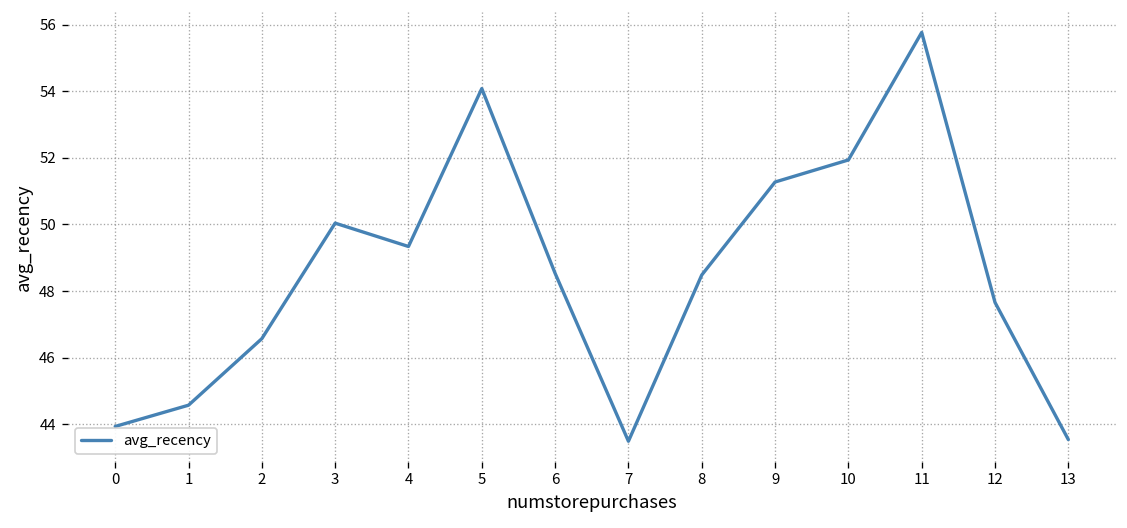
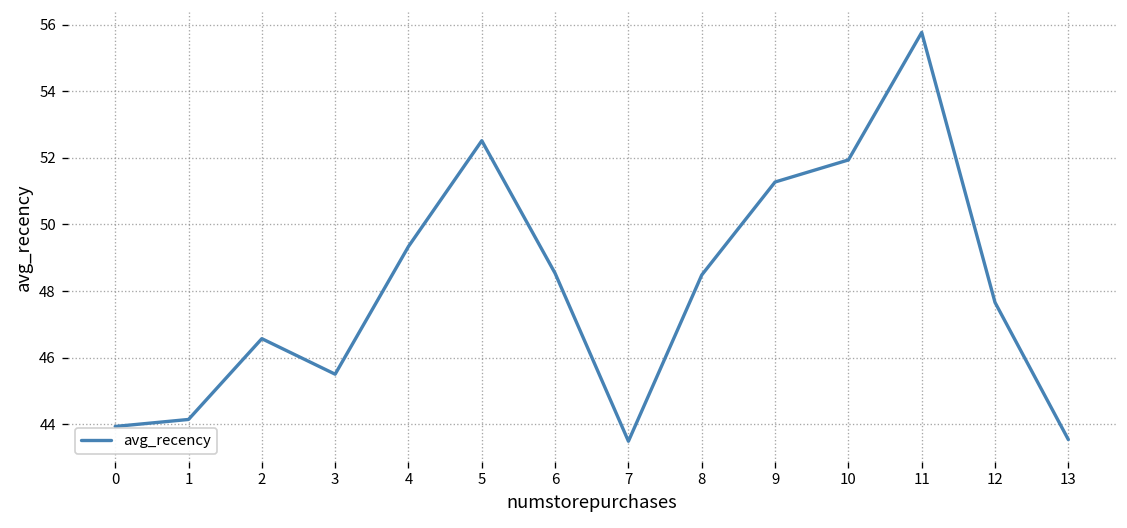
  {
    "0": 43.9,
-   "1": 44.6,
+   "1": 44.1,
    "2": 46.6,
-   "3": 50.0,
+   "3": 45.5,
    "4": 49.3,
-   "5": 54.1,
+   "5": 52.5,
    "6": 48.5,
    "7": 43.5,
    "8": 48.5,
    "9": 51.3,
    "10": 51.9,
    "11": 55.8,
    "12": 47.7,
    "13": 43.5
  }
